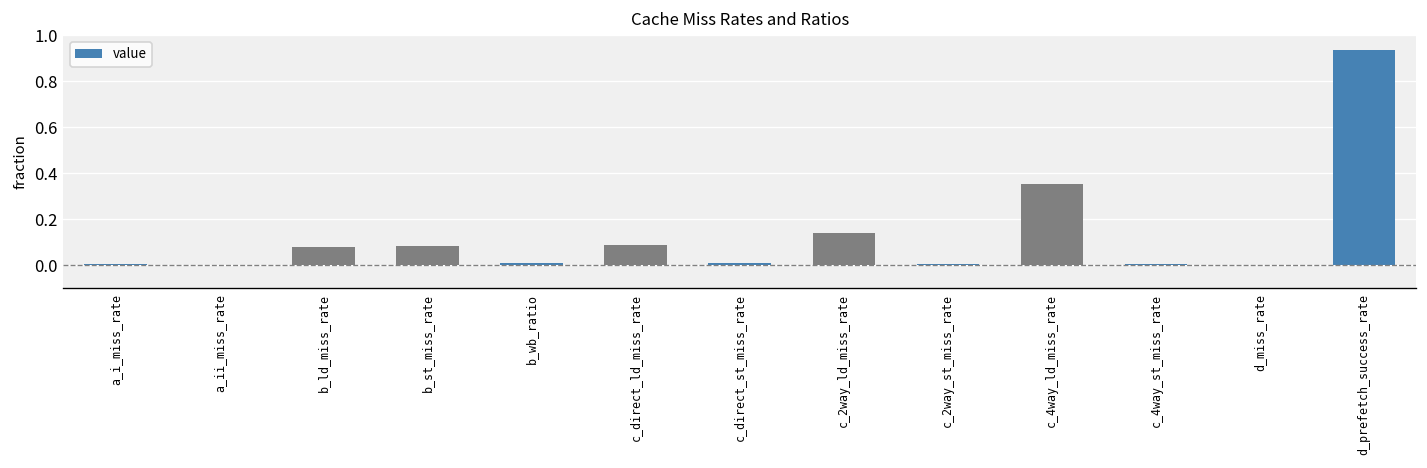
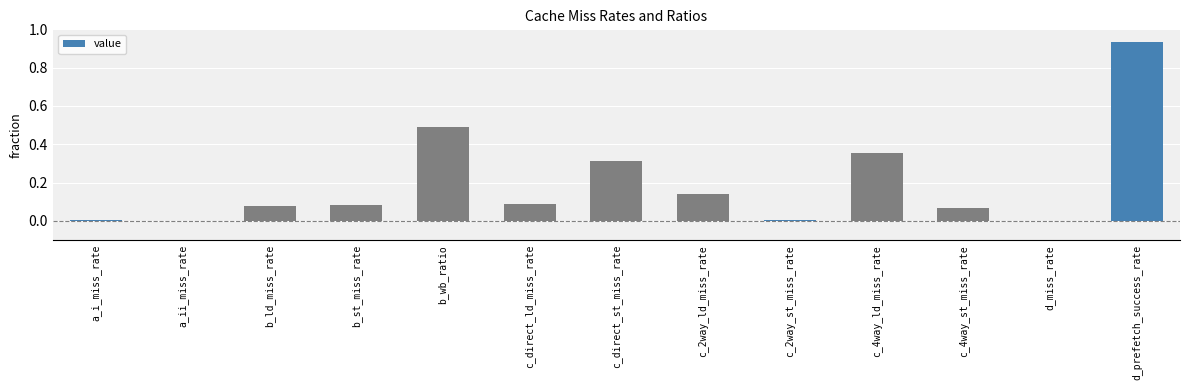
  {
    "b_ld_miss_rate": 0.08,
    "b_st_miss_rate": 0.08,
-   "b_wb_ratio": 0.01,
+   "b_wb_ratio": 0.49,
    "c_direct_ld_miss_rate": 0.09,
-   "c_direct_st_miss_rate": 0.01,
+   "c_direct_st_miss_rate": 0.31,
    "c_2way_ld_miss_rate": 0.14,
    "c_4way_ld_miss_rate": 0.35,
-   "c_4way_st_miss_rate": 0.01,
+   "c_4way_st_miss_rate": 0.07,
    "d_prefetch_success_rate": 0.93
  }
